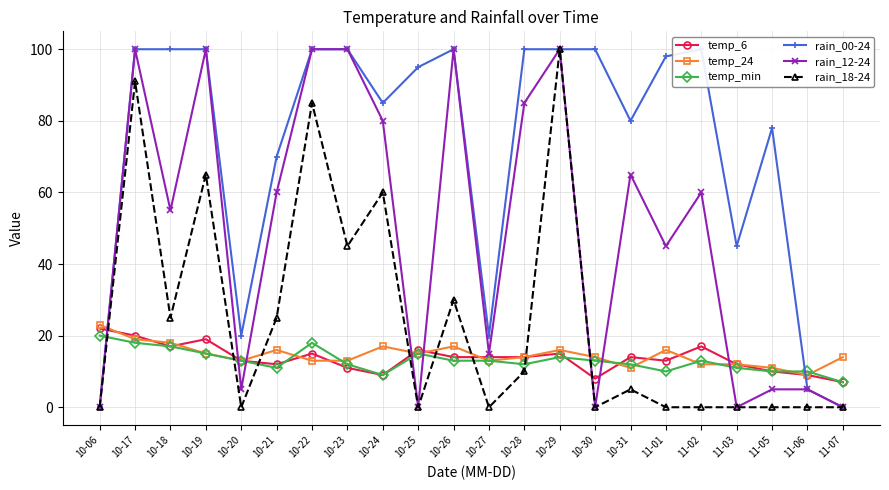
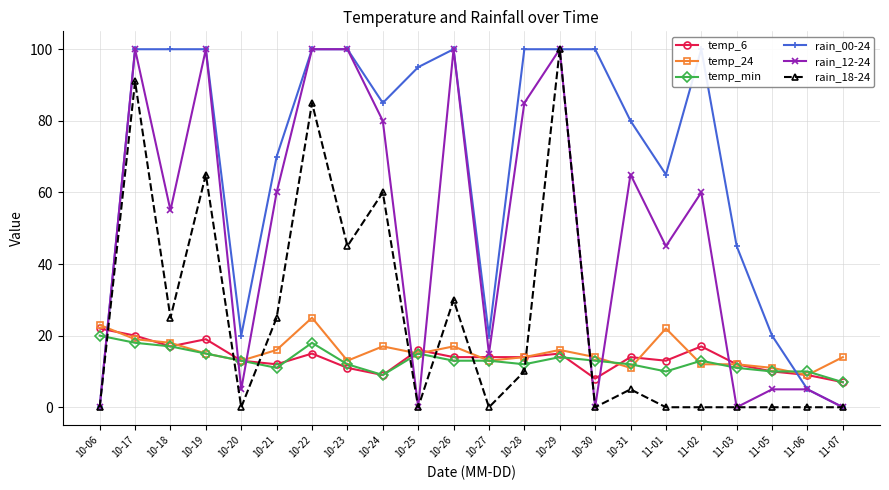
  {
    "temp_6": {
      "10-06": 22,
      "10-17": 20,
      "10-19": 19,
      "10-21": 12,
      "10-22": 15,
      "10-23": 11,
      "10-25": 16,
      "10-26": 14,
      "10-27": 14,
      "10-29": 15,
      "10-30": 8,
      "10-31": 14,
      "11-01": 13,
      "11-02": 17
    },
    "temp_24": {
      "10-06": 23,
      "10-17": 19,
      "10-18": 18,
      "10-21": 16,
-     "10-22": 13,
+     "10-22": 25,
      "10-23": 13,
      "10-24": 17,
      "10-26": 17,
      "10-29": 16,
      "10-30": 14,
      "10-31": 11,
-     "11-01": 16,
+     "11-01": 22,
      "11-02": 12,
      "11-05": 11,
      "11-07": 14
    },
    "temp_min": {
      "10-06": 20,
      "10-17": 18,
      "10-21": 11,
      "10-22": 18,
      "10-23": 12,
      "10-26": 13,
      "10-28": 12,
      "10-29": 14,
      "10-30": 13,
      "10-31": 12,
      "11-01": 10,
      "11-02": 13,
      "11-03": 11,
      "11-06": 10
    },
    "rain_00-24": {
      "10-18": 100,
      "10-20": 20,
      "10-21": 70,
      "10-24": 85,
      "10-25": 95,
      "10-27": 20,
      "10-28": 100,
      "10-30": 100,
      "10-31": 80,
-     "11-01": 98,
+     "11-01": 65,
      "11-03": 45,
-     "11-05": 78
+     "11-05": 20
    },
    "rain_12-24": {
      "10-18": 55,
      "10-20": 5,
      "10-21": 60,
      "10-24": 80,
      "10-27": 15,
      "10-28": 85,
      "10-31": 65,
      "11-01": 45,
      "11-02": 60,
      "11-05": 5
    },
    "rain_18-24": {
      "10-17": 91,
      "10-18": 25,
      "10-19": 65,
      "10-20": 0,
      "10-21": 25,
      "10-22": 85,
      "10-23": 45,
      "10-24": 60,
      "10-26": 30,
      "10-27": 0,
      "10-28": 10,
      "10-31": 5,
      "11-01": 0,
      "11-02": 0,
      "11-05": 0,
      "11-06": 0
    }
  }
